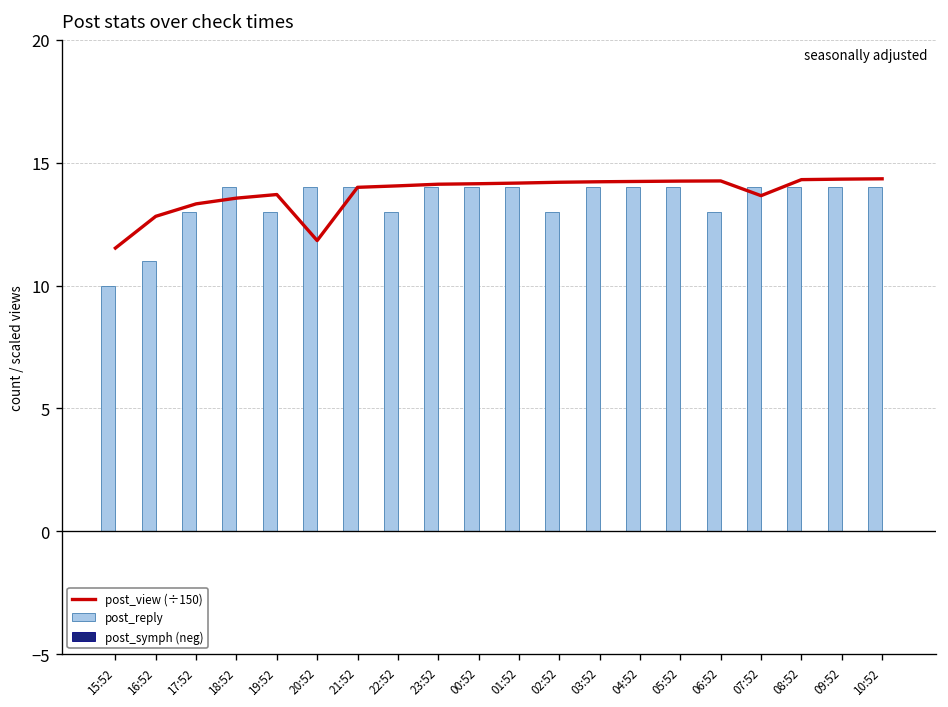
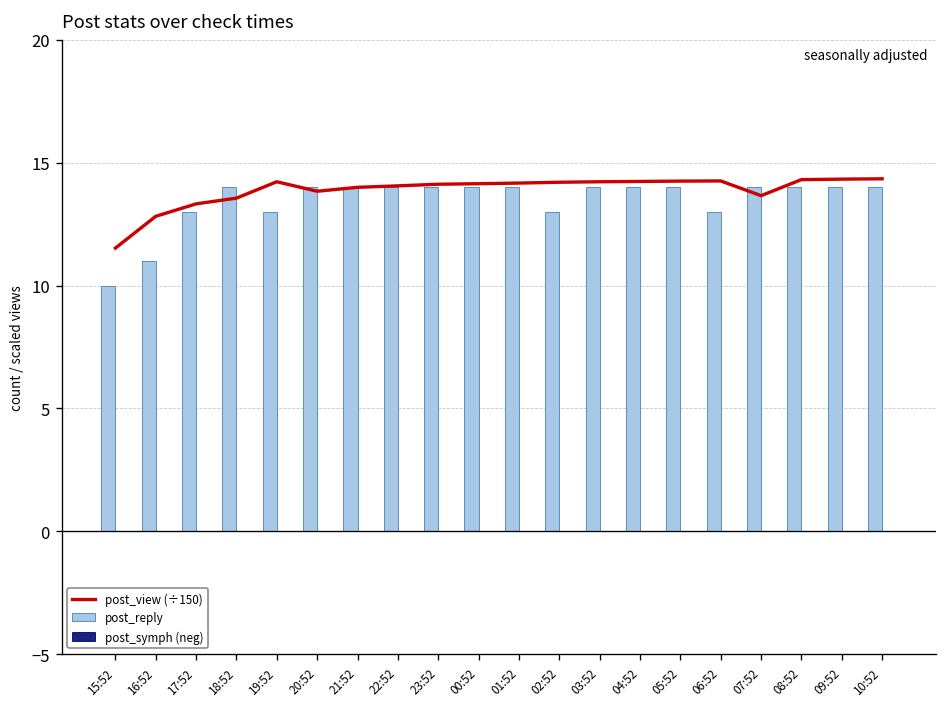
  {
    "post_reply": {
      "15:52": 10,
      "16:52": 11,
      "17:52": 13,
      "18:52": 14,
      "19:52": 13,
      "20:52": 14,
      "21:52": 14,
-     "22:52": 13,
+     "22:52": 14,
      "23:52": 14,
      "00:52": 14,
      "01:52": 14,
      "02:52": 13,
      "03:52": 14,
      "04:52": 14,
      "05:52": 14,
      "06:52": 13,
      "07:52": 14,
      "08:52": 14,
      "09:52": 14,
      "10:52": 14
    },
    "post_view (÷150)": {
      "15:52": 11.5,
      "16:52": 12.8,
      "17:52": 13.3,
      "18:52": 13.6,
-     "19:52": 13.7,
-     "20:52": 11.8,
+     "19:52": 14.2,
+     "20:52": 13.8,
      "21:52": 14.0,
      "22:52": 14.1,
      "23:52": 14.1,
      "00:52": 14.1,
      "01:52": 14.2,
      "02:52": 14.2,
      "03:52": 14.2,
      "04:52": 14.2,
      "05:52": 14.3,
      "06:52": 14.3,
      "07:52": 13.7,
      "08:52": 14.3,
      "09:52": 14.3,
      "10:52": 14.3
    },
    "post_symph (neg)": {
      "15:52": 0.0,
      "16:52": 0.0,
      "17:52": 0.0,
      "18:52": 0.0,
      "19:52": 0.0,
      "20:52": 0.0,
      "21:52": 0.0,
      "22:52": 0.0,
      "23:52": 0.0,
      "00:52": 0.0,
      "01:52": 0.0,
      "02:52": 0.0,
      "03:52": 0.0,
      "04:52": 0.0,
      "05:52": 0.0,
      "06:52": 0.0,
      "07:52": 0.0,
      "08:52": 0.0,
      "09:52": 0.0,
      "10:52": 0.0
    }
  }
